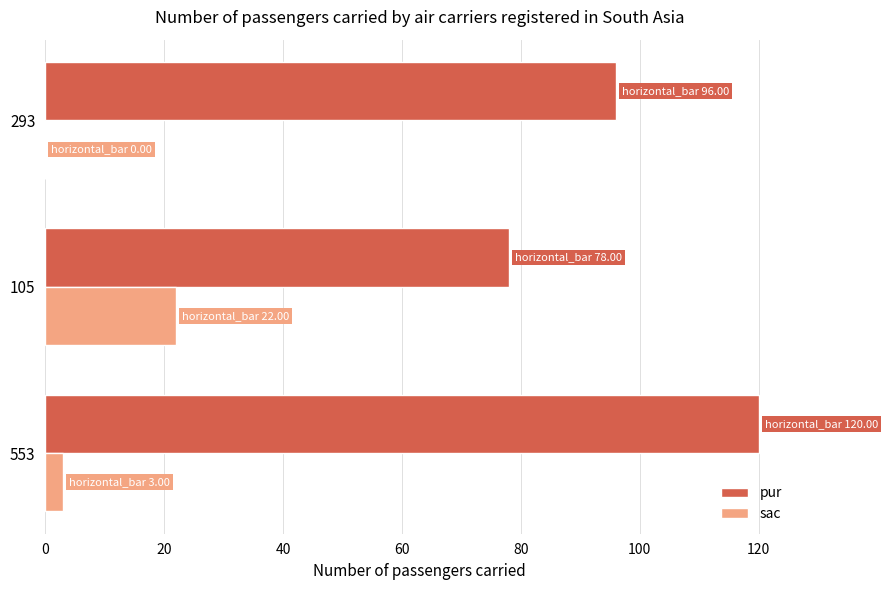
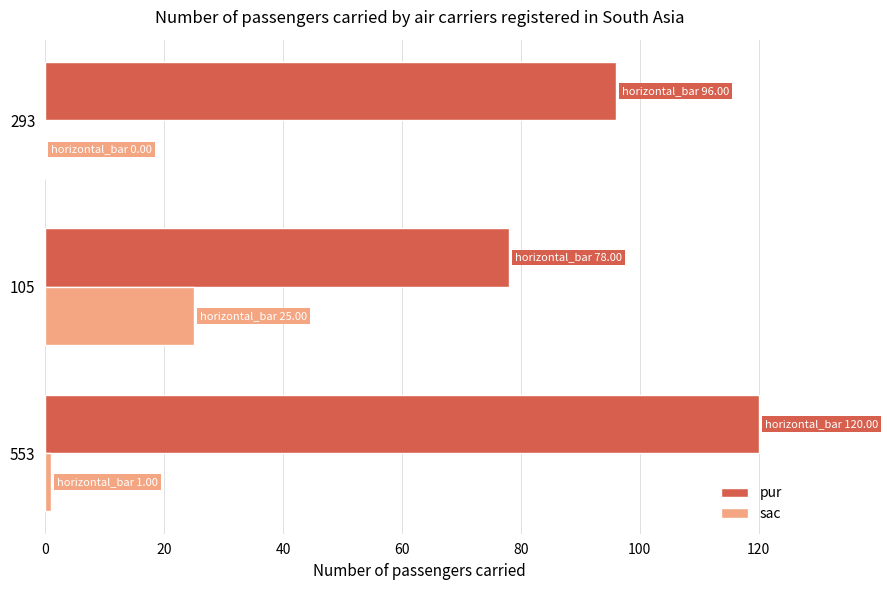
  {
    "sac": {
-     "105": 22.00,
-     "553": 3.00
+     "105": 25.00,
+     "553": 1.00
    }
  }
